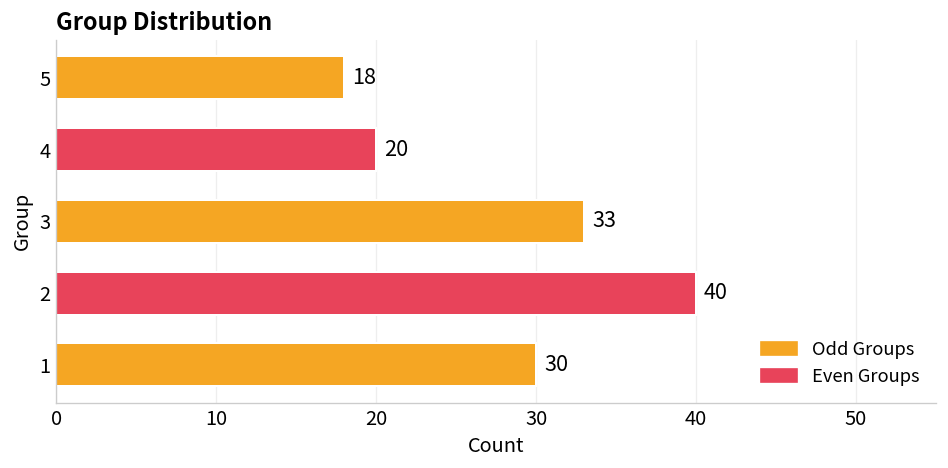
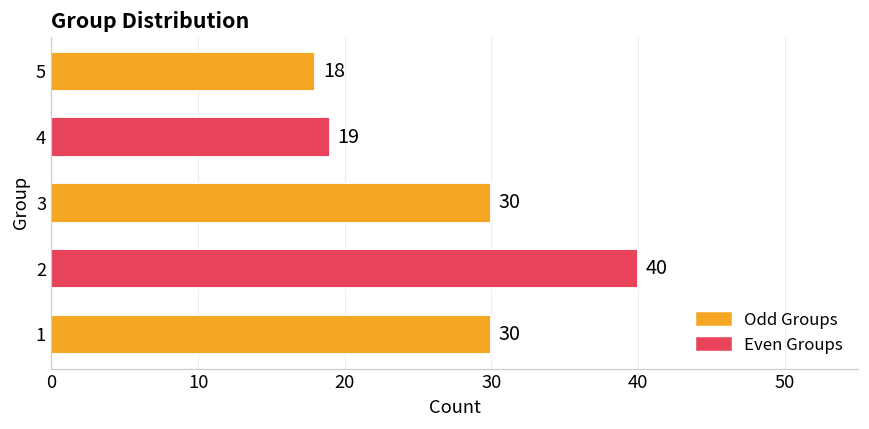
  {
    "5": 18,
-   "4": 20,
-   "3": 33,
+   "4": 19,
+   "3": 30,
    "2": 40,
    "1": 30
  }
